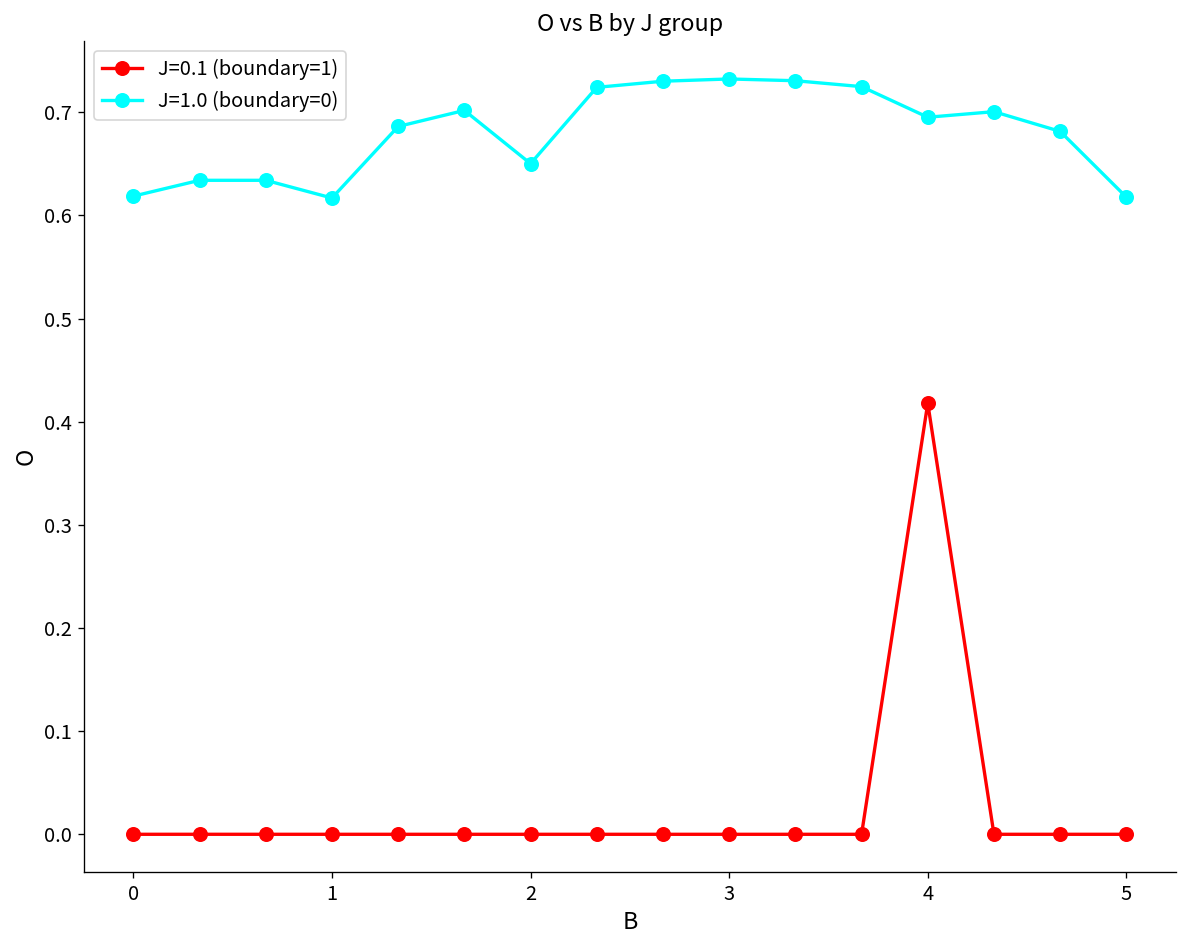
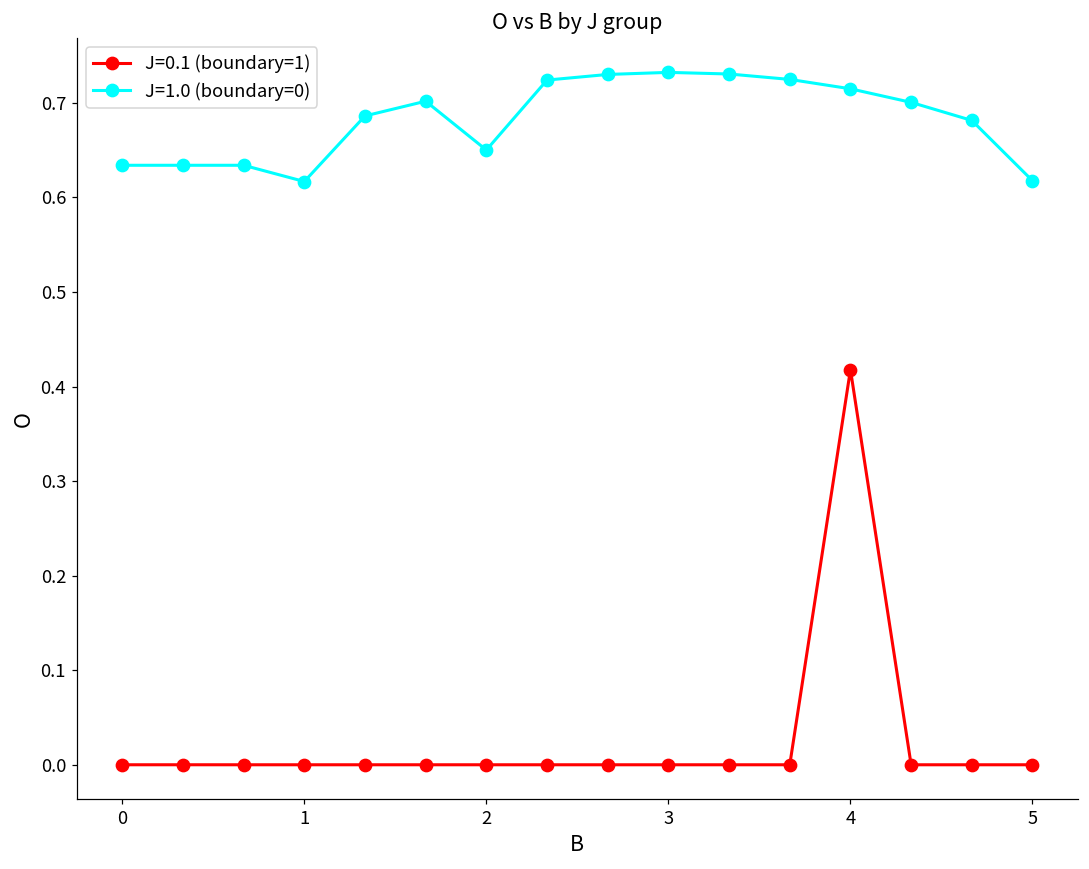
  {
    "J=0.1 (boundary=1)": {
      "0": 0.00,
      "1": 0.00,
      "2": 0.00,
      "3": 0.00,
      "4": 0.42,
      "5": 0.00
    },
    "J=1.0 (boundary=0)": {
-     "0": 0.62,
+     "0": 0.63,
      "1": 0.62,
      "2": 0.65,
      "3": 0.73,
-     "4": 0.70,
+     "4": 0.71,
      "5": 0.62
    }
  }
